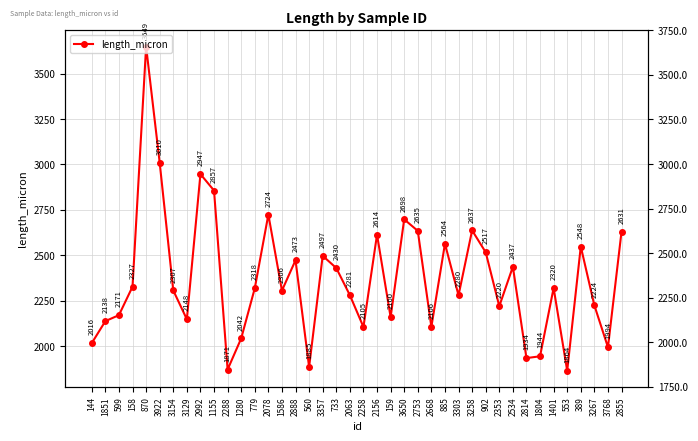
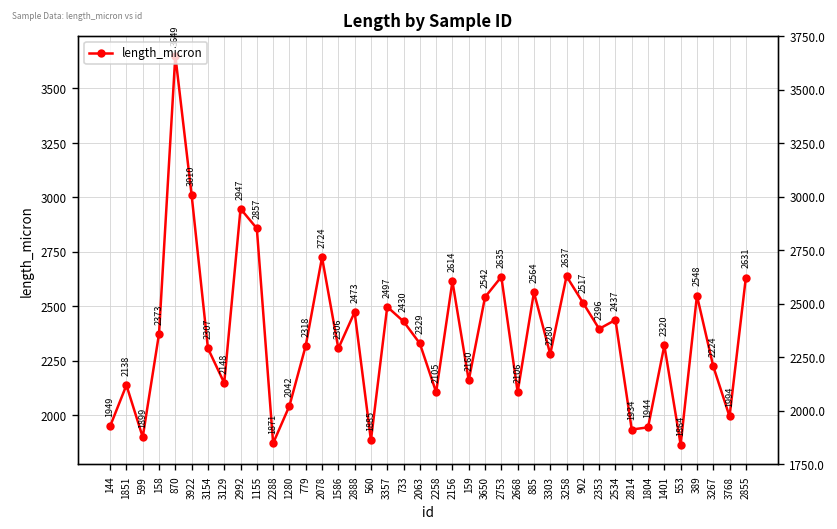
  {
-   "144": 2016,
+   "144": 1949,
    "1851": 2138,
-   "599": 2171,
-   "158": 2327,
+   "599": 1899,
+   "158": 2373,
    "3922": 3010,
    "3154": 2307,
    "3129": 2148,
    "2992": 2947,
    "1155": 2857,
    "2288": 1871,
    "1280": 2042,
    "779": 2318,
    "2078": 2724,
    "1586": 2306,
    "2888": 2473,
    "560": 1885,
    "3357": 2497,
    "733": 2430,
-   "2063": 2281,
+   "2063": 2329,
    "2258": 2105,
    "2156": 2614,
    "159": 2160,
-   "3650": 2698,
+   "3650": 2542,
    "2753": 2635,
    "2668": 2106,
    "885": 2564,
    "3303": 2280,
    "3258": 2637,
    "902": 2517,
-   "2353": 2220,
+   "2353": 2396,
    "2534": 2437,
    "2814": 1934,
    "1804": 1944,
    "1401": 2320,
    "553": 1864,
    "389": 2548,
    "3267": 2224,
    "3768": 1994,
    "2855": 2631
  }
